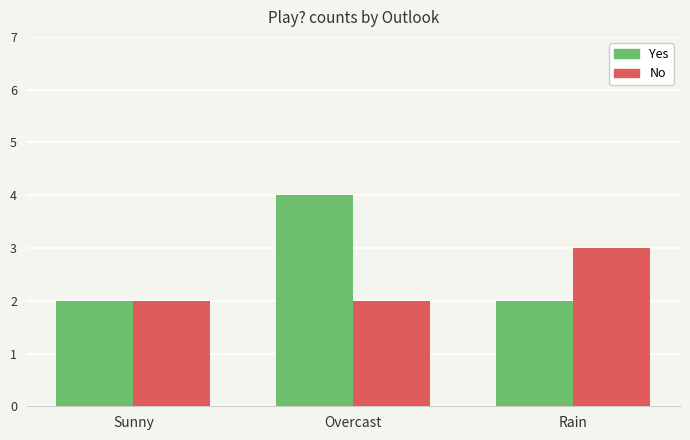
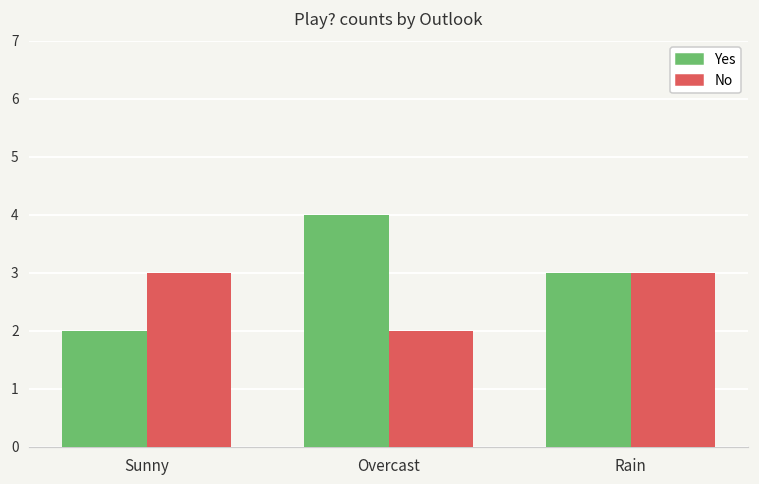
  {
    "Yes": {
      "Sunny": 2,
      "Overcast": 4,
-     "Rain": 2
+     "Rain": 3
    },
    "No": {
-     "Sunny": 2,
+     "Sunny": 3,
      "Overcast": 2,
      "Rain": 3
    }
  }
